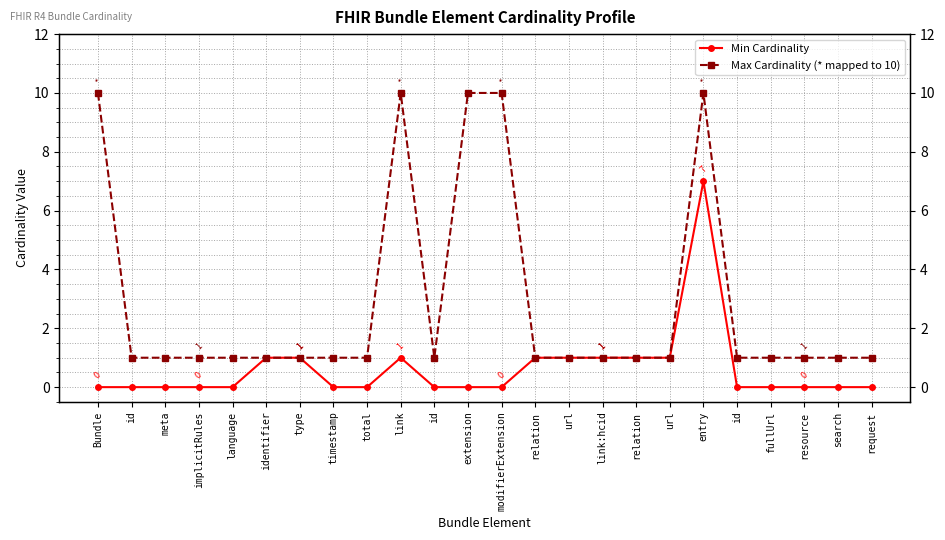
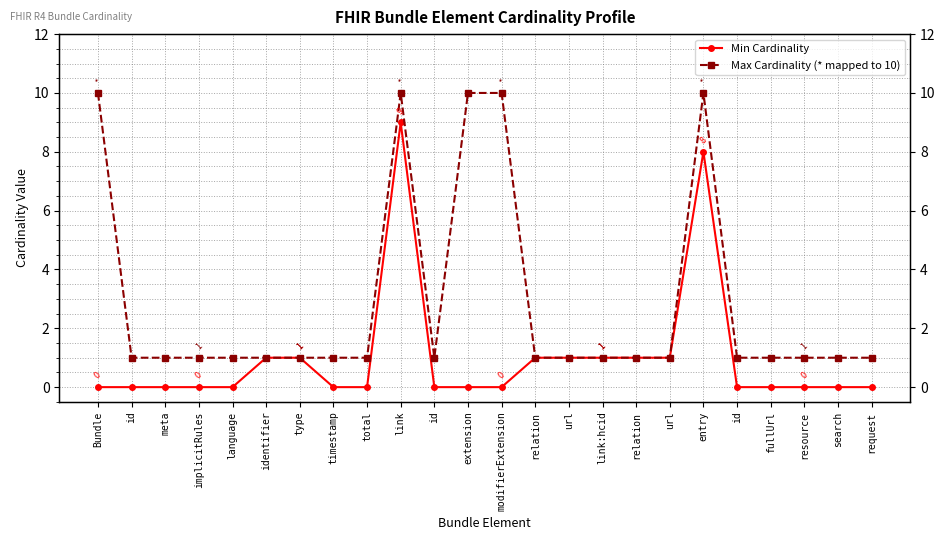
  {
    "Min Cardinality": {
      "Bundle": 0,
      "implicitRules": 0,
-     "link": 1,
+     "link": 9,
      "modifierExtension": 0,
-     "entry": 7,
+     "entry": 8,
      "resource": 0
    },
    "Max Cardinality (* mapped to 10)": {
      "implicitRules": 1,
      "resource": 1
    }
  }
